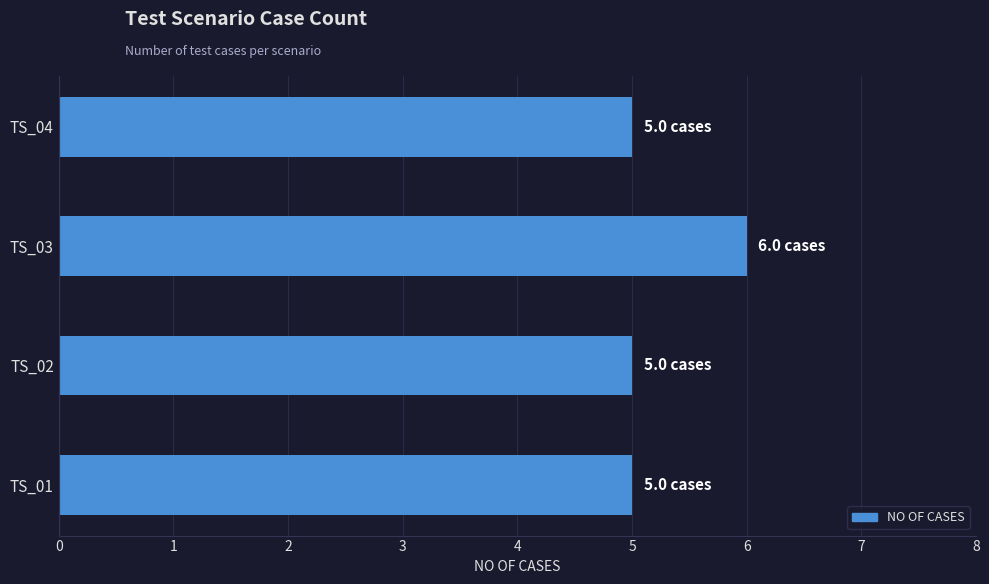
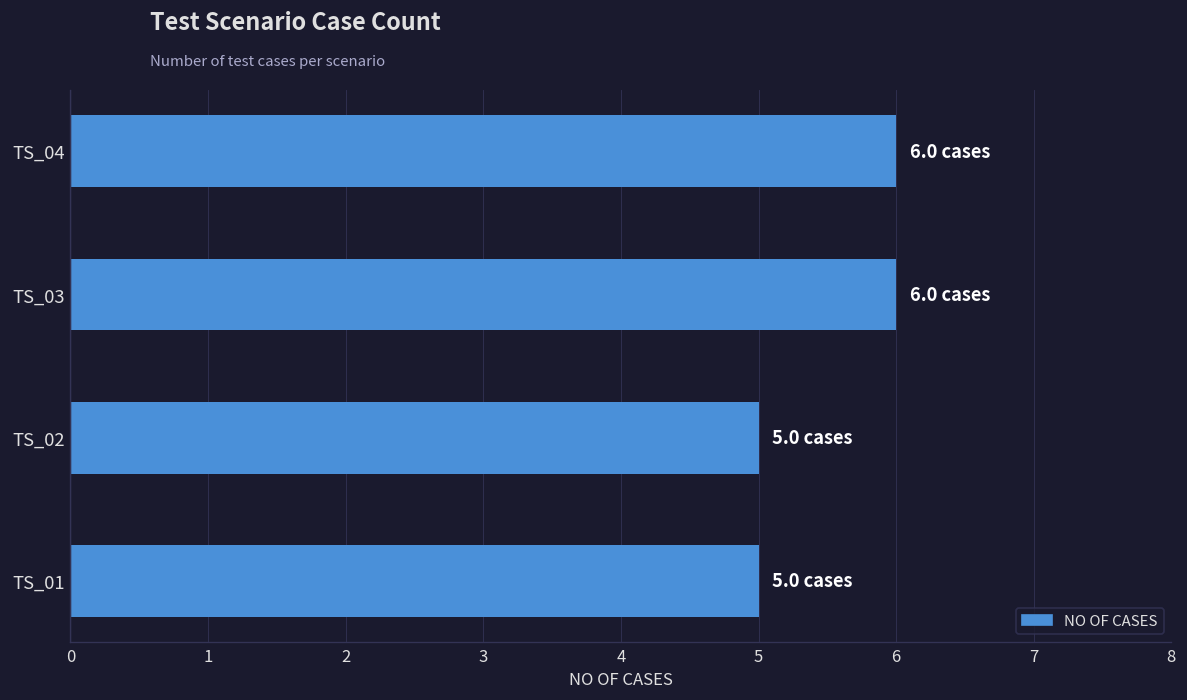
  {
-   "TS_04": 5.0,
+   "TS_04": 6.0,
    "TS_03": 6.0,
    "TS_02": 5.0,
    "TS_01": 5.0
  }
